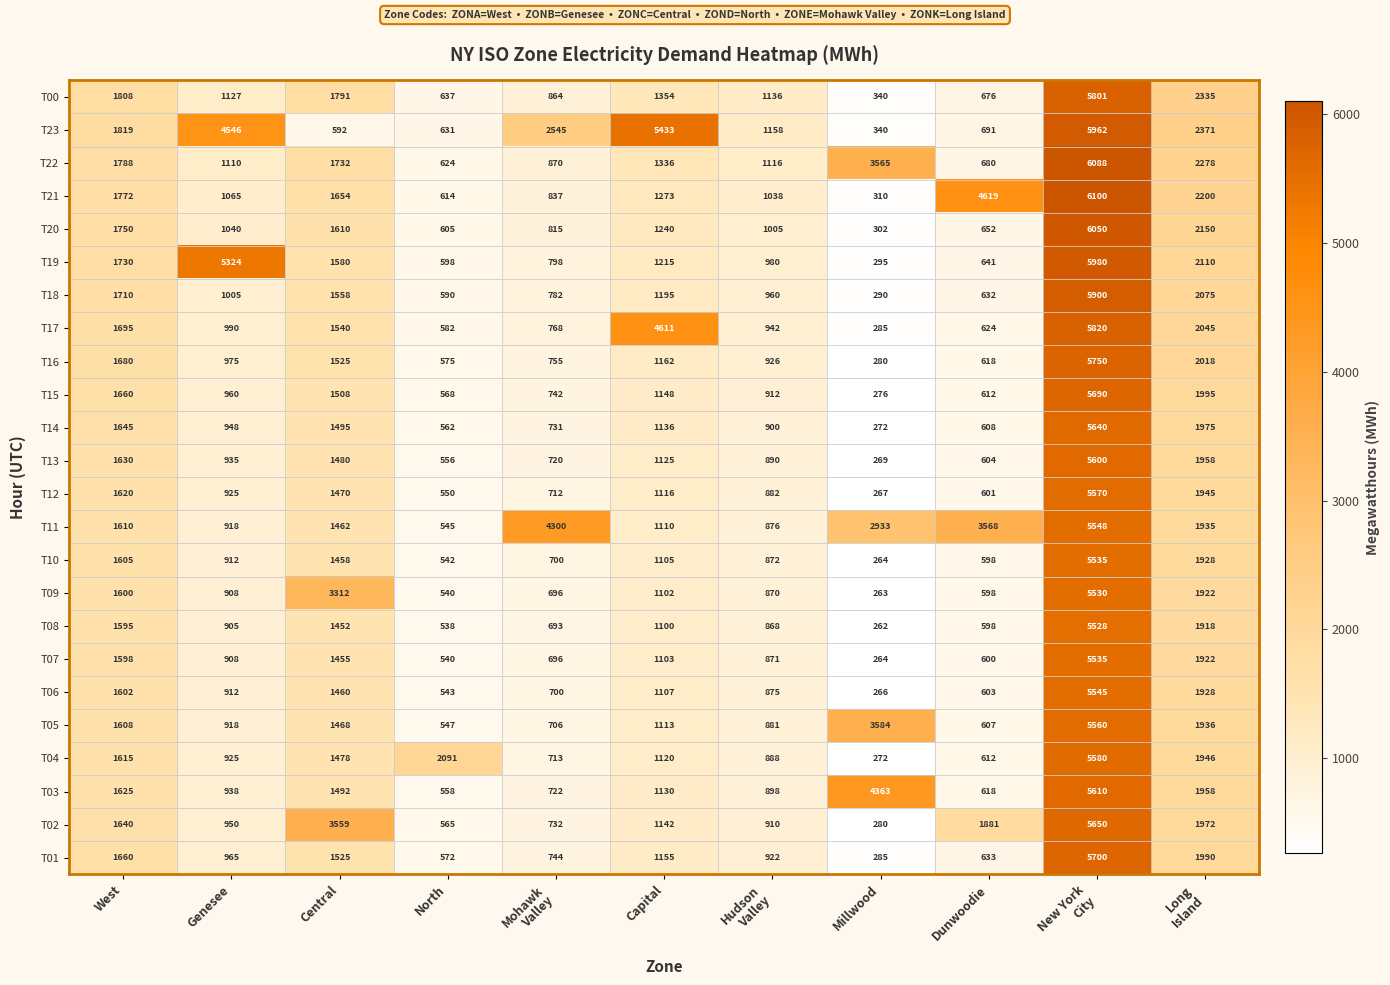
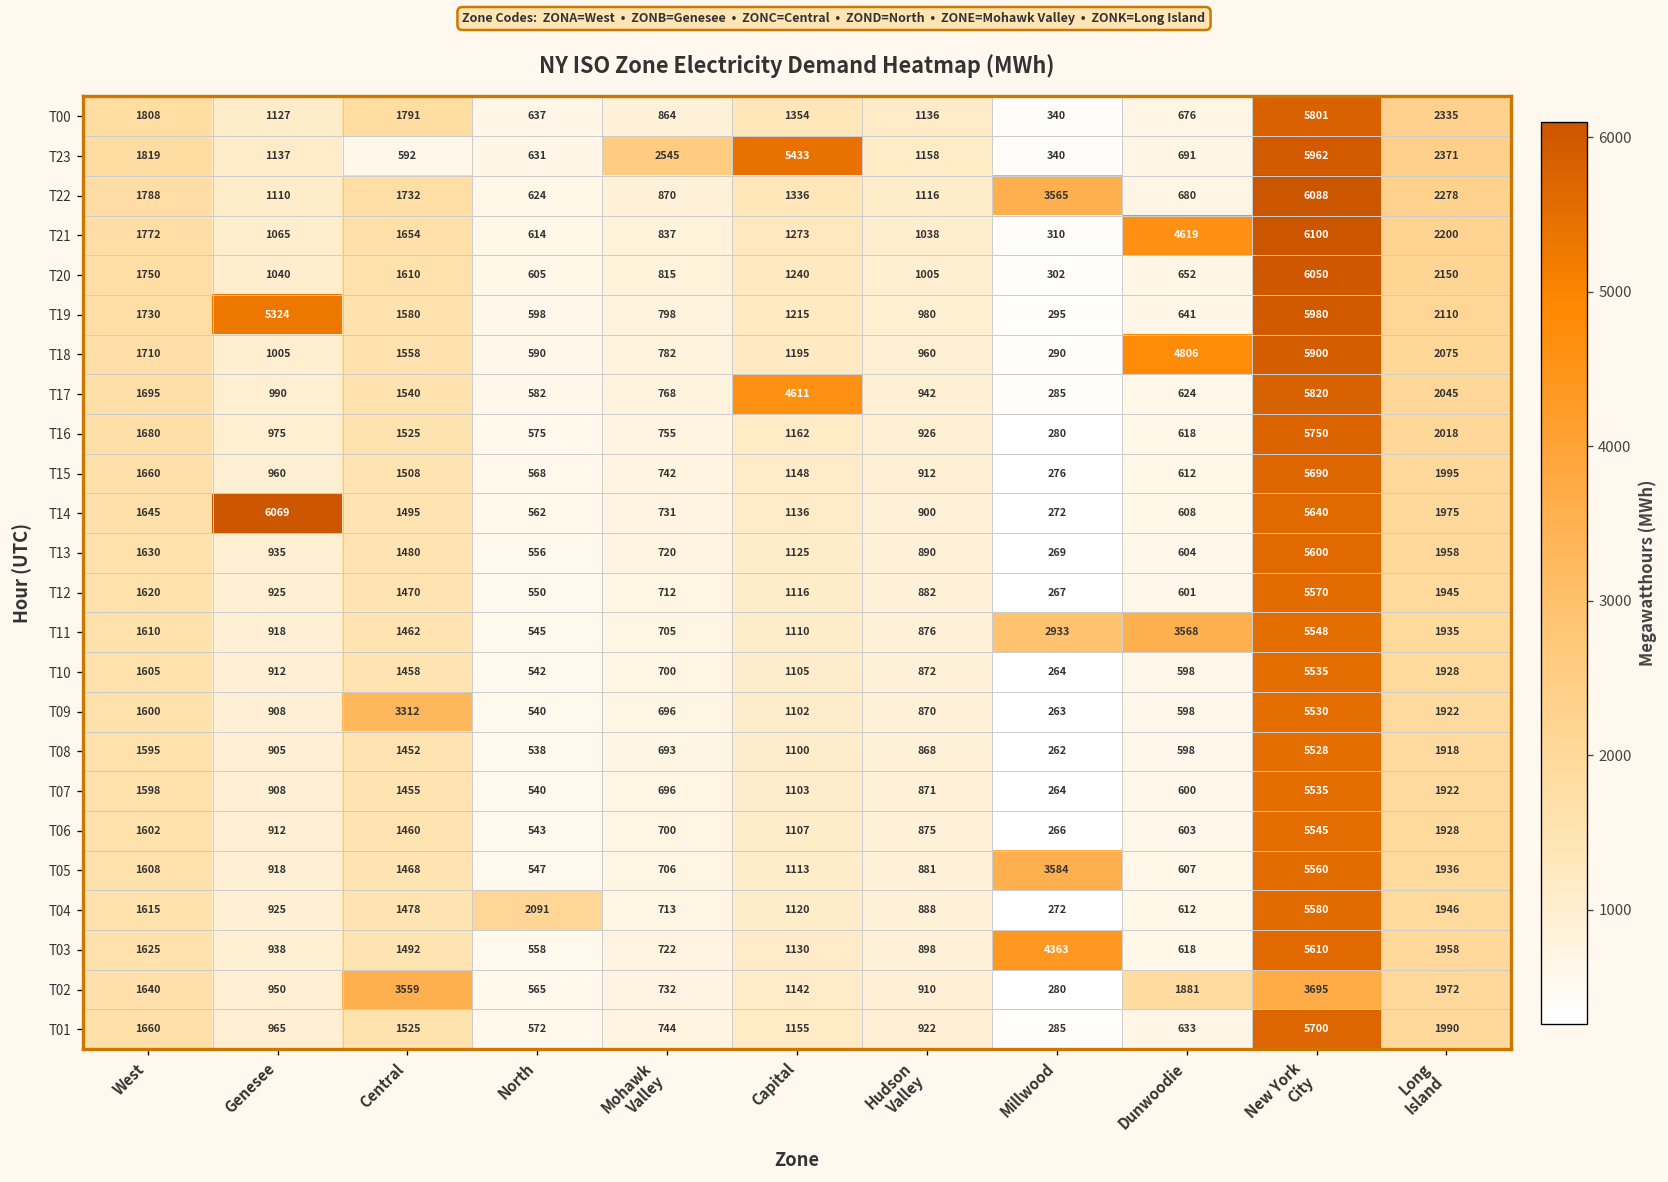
  {
    "T23": {
      "West": 1819,
-     "Genesee": 4546,
+     "Genesee": 1137,
      "Central": 592,
      "North": 631,
      "Mohawk Valley": 2545,
      "Capital": 5433,
      "Hudson Valley": 1158,
      "Millwood": 340,
      "Dunwoodie": 691,
      "New York City": 5962,
      "Long Island": 2371
    },
    "T18": {
      "West": 1710,
      "Genesee": 1005,
      "Central": 1558,
      "North": 590,
      "Mohawk Valley": 782,
      "Capital": 1195,
      "Hudson Valley": 960,
      "Millwood": 290,
-     "Dunwoodie": 632,
+     "Dunwoodie": 4806,
      "New York City": 5900,
      "Long Island": 2075
    },
    "T14": {
      "West": 1645,
-     "Genesee": 948,
+     "Genesee": 6069,
      "Central": 1495,
      "North": 562,
      "Mohawk Valley": 731,
      "Capital": 1136,
      "Hudson Valley": 900,
      "Millwood": 272,
      "Dunwoodie": 608,
      "New York City": 5640,
      "Long Island": 1975
    },
    "T11": {
      "West": 1610,
      "Genesee": 918,
      "Central": 1462,
      "North": 545,
-     "Mohawk Valley": 4300,
+     "Mohawk Valley": 705,
      "Capital": 1110,
      "Hudson Valley": 876,
      "Millwood": 2933,
      "Dunwoodie": 3568,
      "New York City": 5548,
      "Long Island": 1935
    },
    "T02": {
      "West": 1640,
      "Genesee": 950,
      "Central": 3559,
      "North": 565,
      "Mohawk Valley": 732,
      "Capital": 1142,
      "Hudson Valley": 910,
      "Millwood": 280,
      "Dunwoodie": 1881,
-     "New York City": 5650,
+     "New York City": 3695,
      "Long Island": 1972
    }
  }
